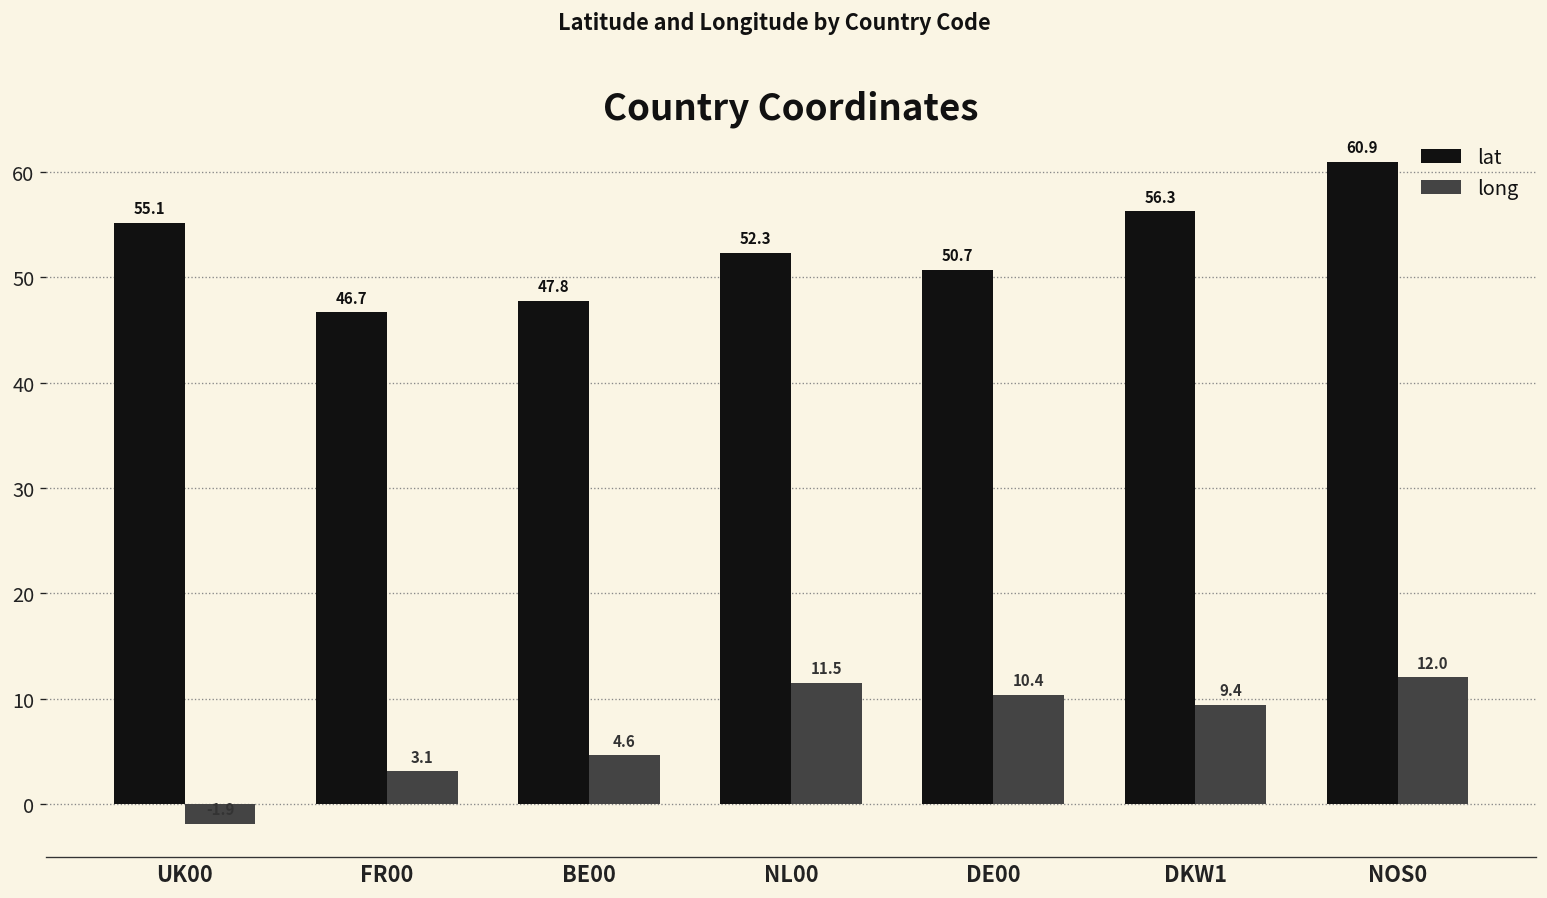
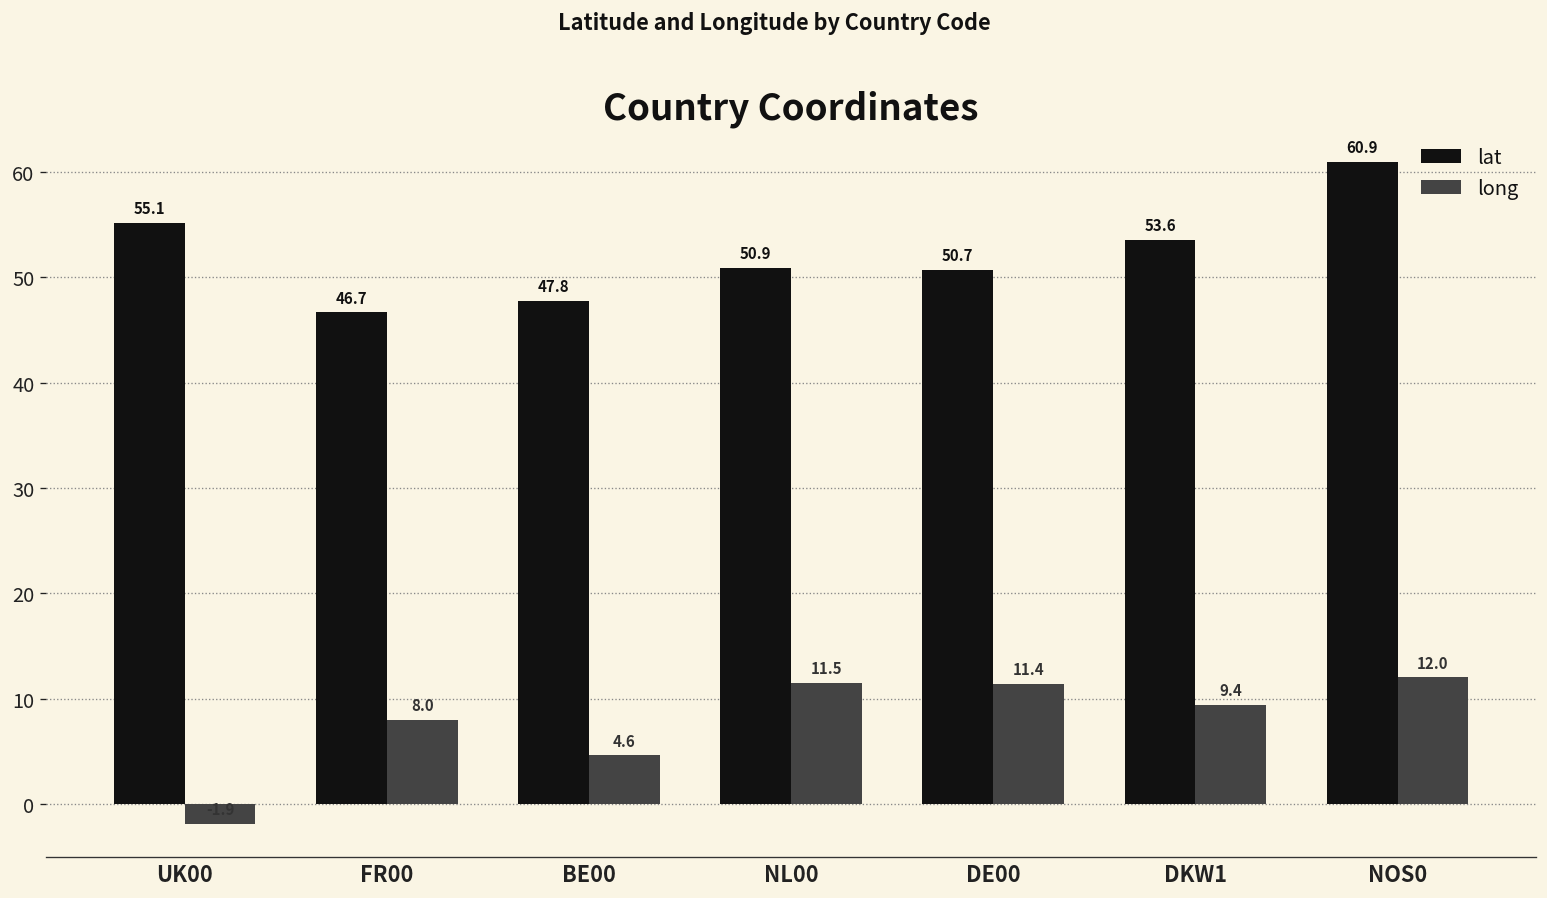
  {
    "lat": {
      "UK00": 55.1,
      "FR00": 46.7,
      "BE00": 47.8,
-     "NL00": 52.3,
+     "NL00": 50.9,
      "DE00": 50.7,
-     "DKW1": 56.3,
+     "DKW1": 53.6,
      "NOS0": 60.9
    },
    "long": {
-     "FR00": 3.1,
+     "FR00": 8.0,
      "BE00": 4.6,
      "NL00": 11.5,
-     "DE00": 10.4,
+     "DE00": 11.4,
      "DKW1": 9.4,
      "NOS0": 12.0
    }
  }
